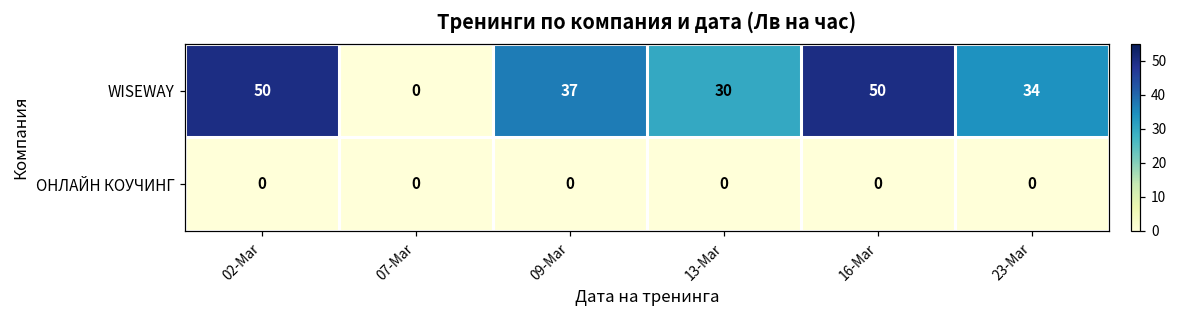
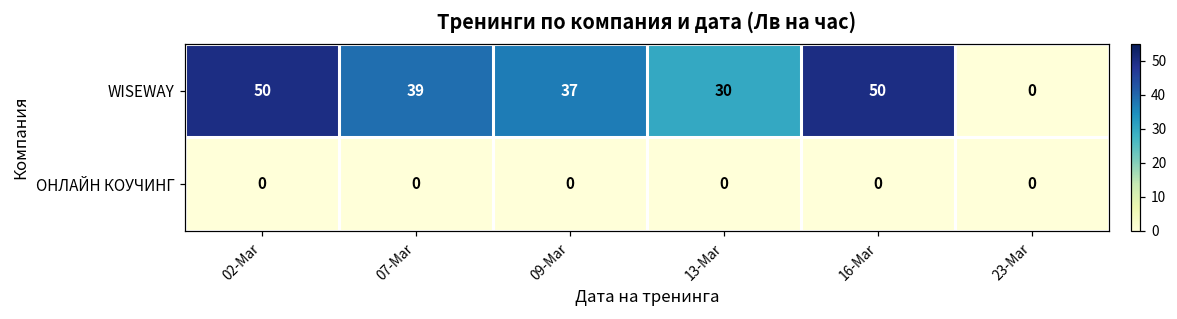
  {
    "WISEWAY": {
      "02-Mar": 50,
-     "07-Mar": 0,
+     "07-Mar": 39,
      "09-Mar": 37,
      "13-Mar": 30,
      "16-Mar": 50,
-     "23-Mar": 34
+     "23-Mar": 0
    },
    "ОНЛАЙН КОУЧИНГ": {
      "02-Mar": 0,
      "07-Mar": 0,
      "09-Mar": 0,
      "13-Mar": 0,
      "16-Mar": 0,
      "23-Mar": 0
    }
  }
